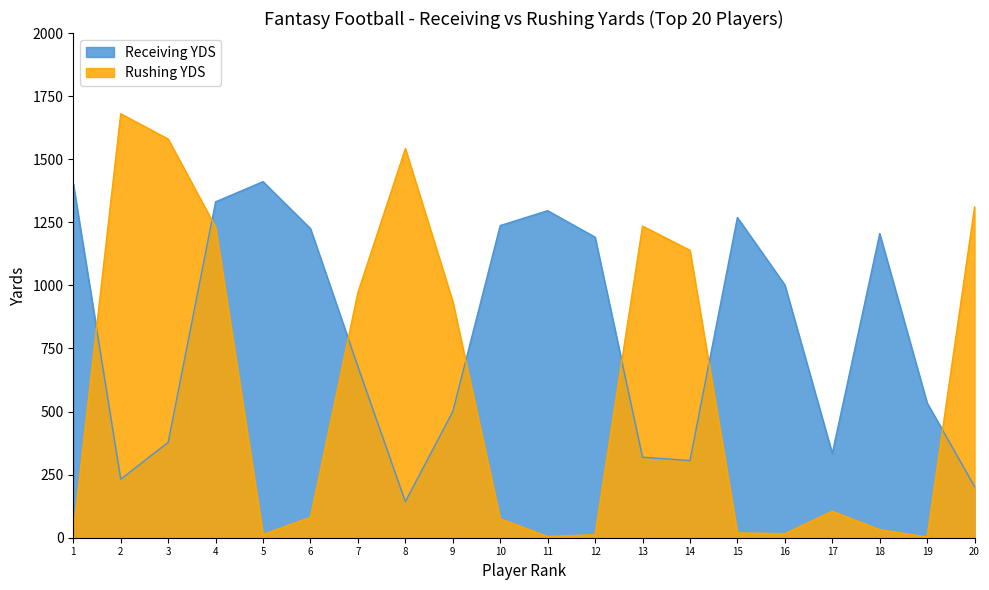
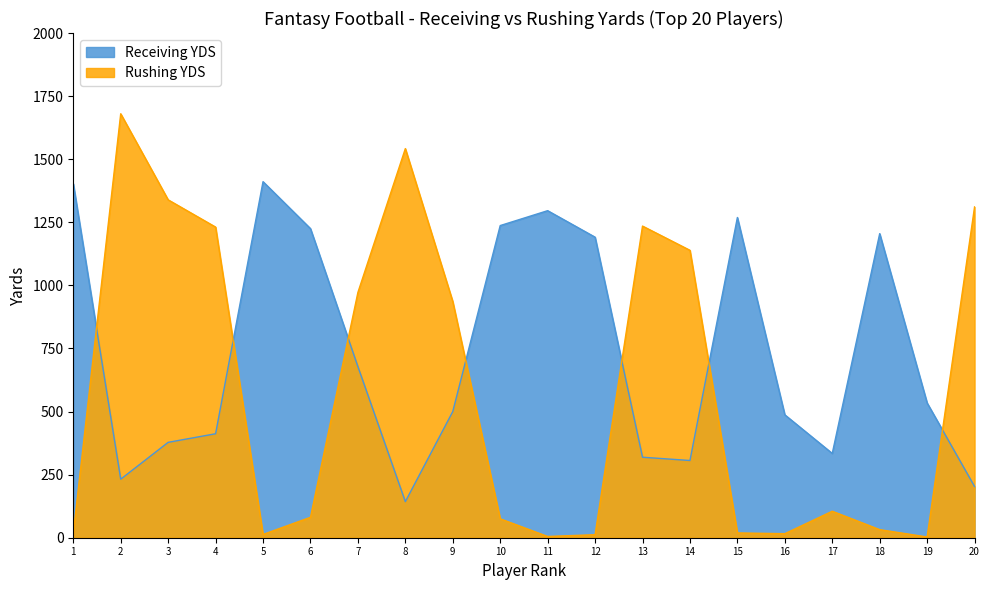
  {
    "Receiving YDS": {
      "1": 1400,
      "2": 230,
      "3": 380,
-     "4": 1330,
+     "4": 410,
      "5": 1410,
      "6": 1230,
      "7": 680,
      "8": 140,
      "9": 500,
      "10": 1240,
      "11": 1300,
      "12": 1190,
      "13": 320,
      "14": 310,
      "15": 1270,
-     "16": 1000,
+     "16": 490,
      "17": 330,
      "18": 1210,
      "19": 530,
      "20": 200
    },
    "Rushing YDS": {
      "1": 20,
      "2": 1680,
-     "3": 1580,
+     "3": 1340,
      "4": 1230,
      "5": 10,
      "6": 80,
      "7": 970,
      "8": 1540,
      "9": 940,
      "10": 80,
      "11": 10,
      "12": 10,
      "13": 1240,
      "14": 1140,
      "15": 20,
      "16": 20,
      "17": 110,
      "18": 30,
      "19": 0,
      "20": 1310
    }
  }
